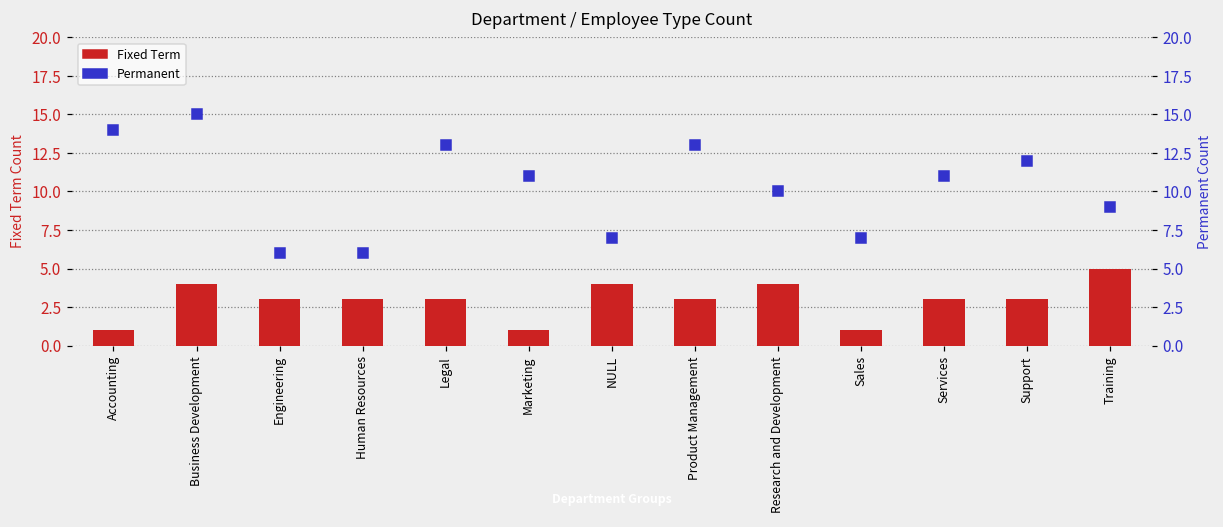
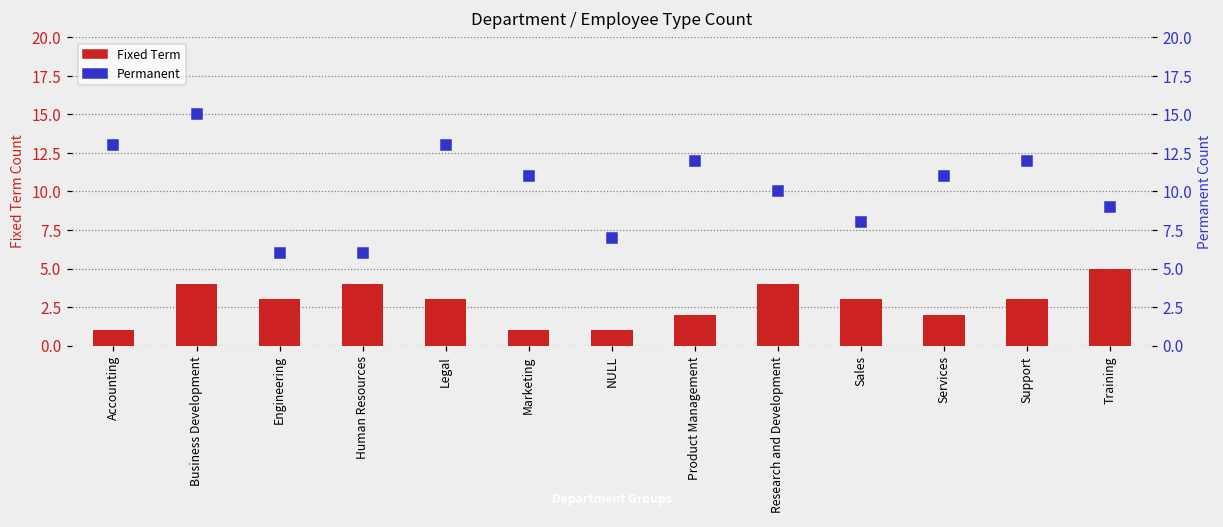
  {
    "Fixed Term": {
      "Accounting": 1,
      "Business Development": 4,
      "Engineering": 3,
-     "Human Resources": 3,
+     "Human Resources": 4,
      "Legal": 3,
      "Marketing": 1,
-     "NULL": 4,
-     "Product Management": 3,
+     "NULL": 1,
+     "Product Management": 2,
      "Research and Development": 4,
-     "Sales": 1,
-     "Services": 3,
+     "Sales": 3,
+     "Services": 2,
      "Support": 3,
      "Training": 5
    },
    "Permanent": {
-     "Accounting": 14,
+     "Accounting": 13,
      "Business Development": 15,
      "Engineering": 6,
      "Human Resources": 6,
      "Legal": 13,
      "Marketing": 11,
      "NULL": 7,
-     "Product Management": 13,
+     "Product Management": 12,
      "Research and Development": 10,
-     "Sales": 7,
+     "Sales": 8,
      "Services": 11,
      "Support": 12,
      "Training": 9
    }
  }
